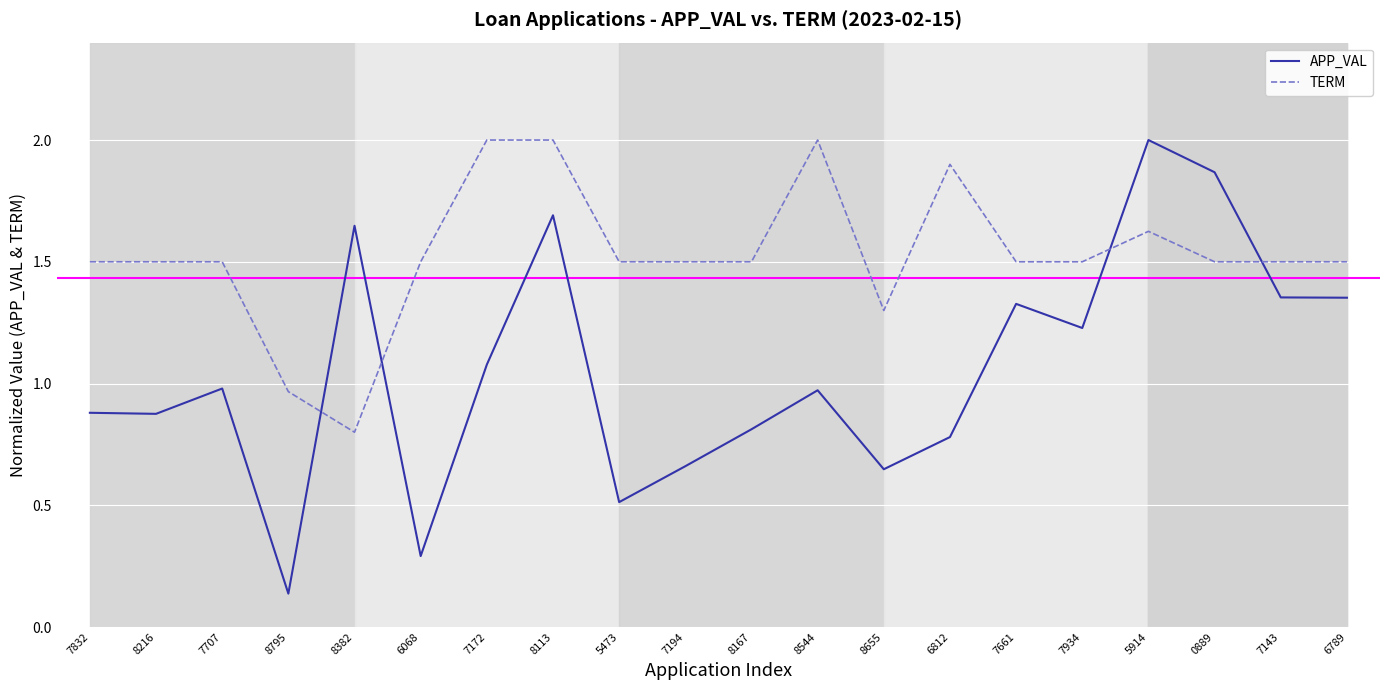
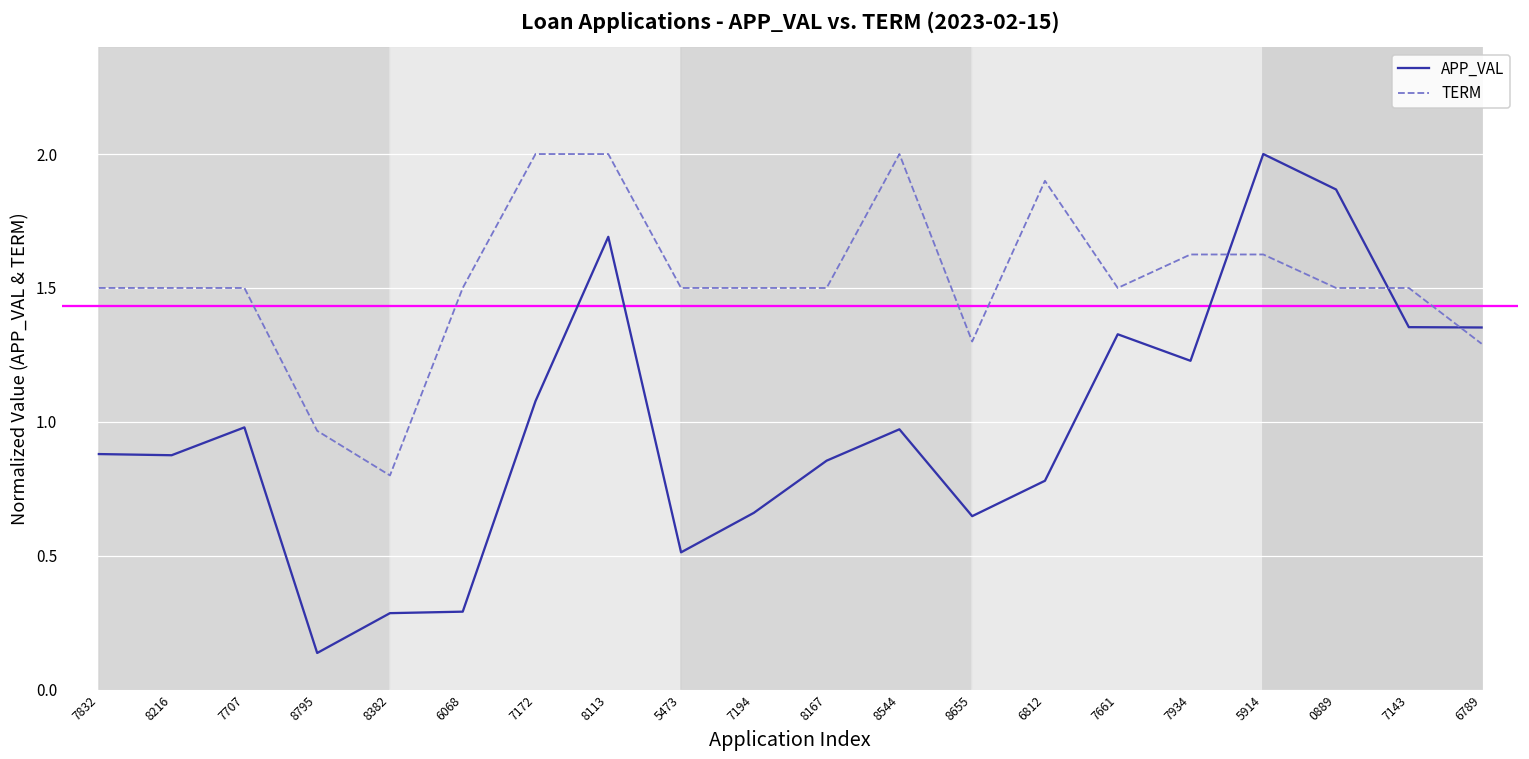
  {
    "APP_VAL": {
      "7832": 0.88,
      "8216": 0.88,
      "7707": 0.98,
      "8795": 0.14,
-     "8382": 1.65,
+     "8382": 0.29,
      "6068": 0.29,
      "7172": 1.08,
      "8113": 1.69,
      "5473": 0.51,
      "7194": 0.66,
-     "8167": 0.81,
+     "8167": 0.86,
      "8544": 0.97,
      "8655": 0.65,
      "6812": 0.78,
      "7661": 1.33,
      "7934": 1.23,
      "5914": 2.00,
      "0889": 1.87,
      "7143": 1.35,
      "6789": 1.35
    },
    "TERM": {
      "7832": 1.50,
      "8216": 1.50,
      "7707": 1.50,
      "8795": 0.97,
      "8382": 0.80,
      "6068": 1.50,
      "7172": 2.00,
      "8113": 2.00,
      "5473": 1.50,
      "7194": 1.50,
      "8167": 1.50,
      "8544": 2.00,
      "8655": 1.30,
      "6812": 1.90,
      "7661": 1.50,
-     "7934": 1.50,
+     "7934": 1.63,
      "5914": 1.63,
      "0889": 1.50,
      "7143": 1.50,
-     "6789": 1.50
+     "6789": 1.29
    }
  }
